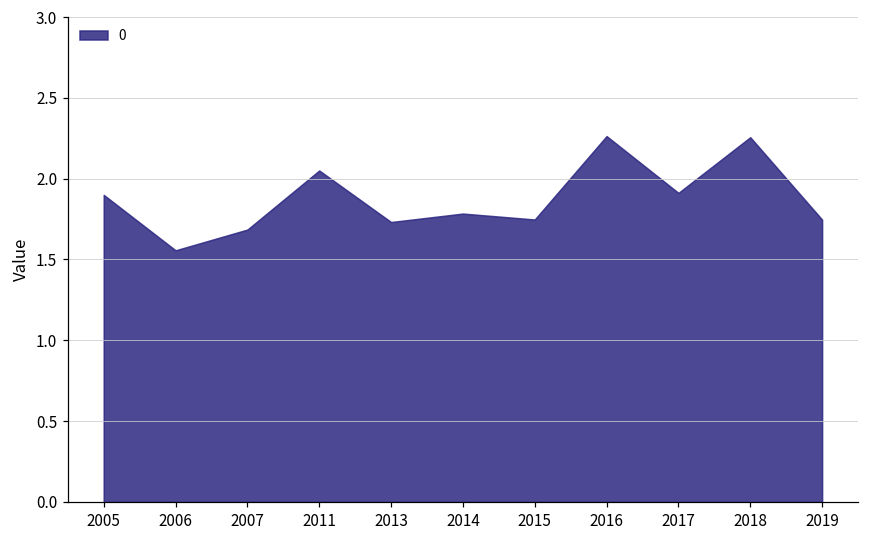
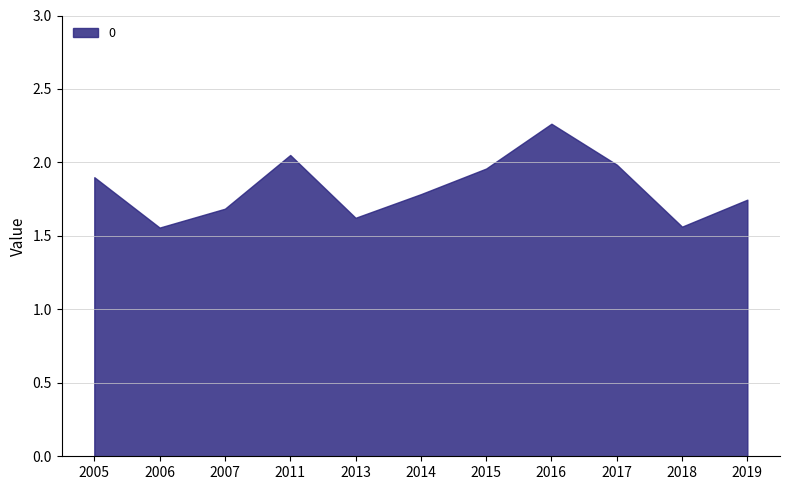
  {
    "2005": 1.90,
    "2006": 1.56,
    "2007": 1.68,
    "2011": 2.05,
-   "2013": 1.73,
+   "2013": 1.62,
    "2014": 1.78,
-   "2015": 1.75,
+   "2015": 1.96,
    "2016": 2.26,
-   "2017": 1.91,
-   "2018": 2.26,
+   "2017": 1.98,
+   "2018": 1.56,
    "2019": 1.75
  }
